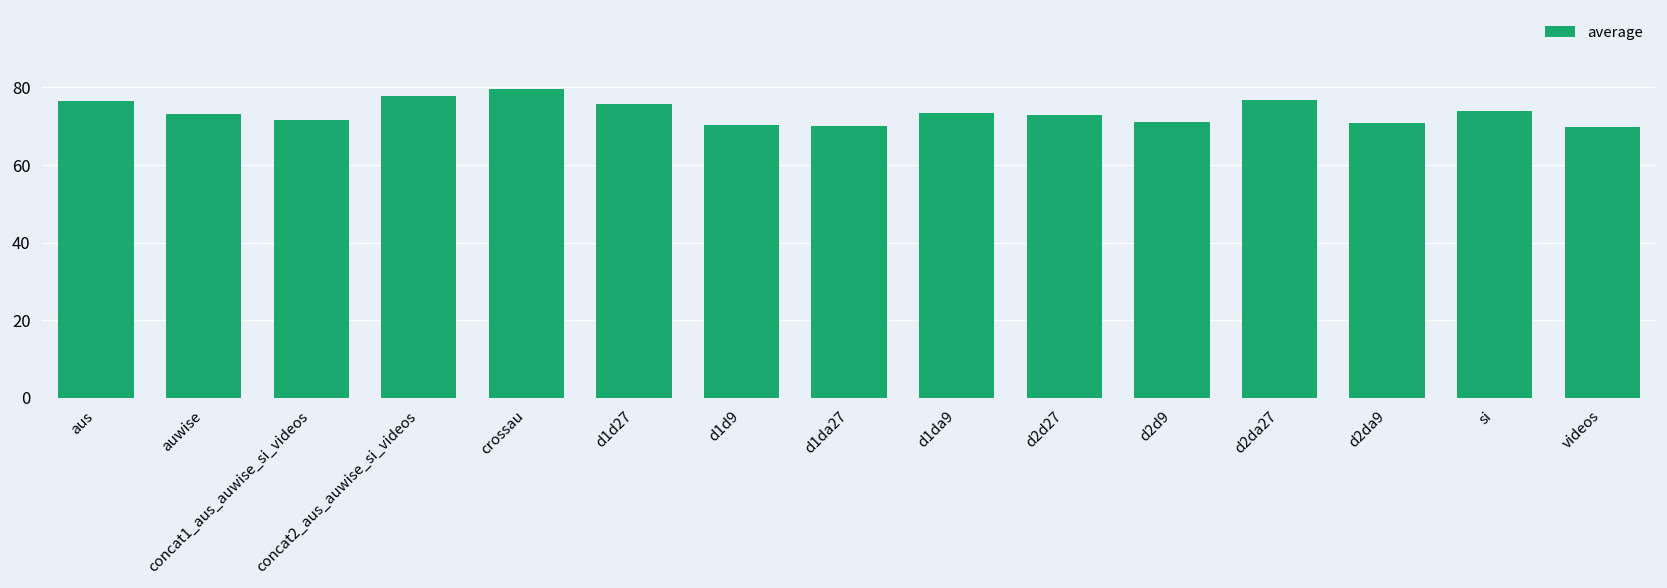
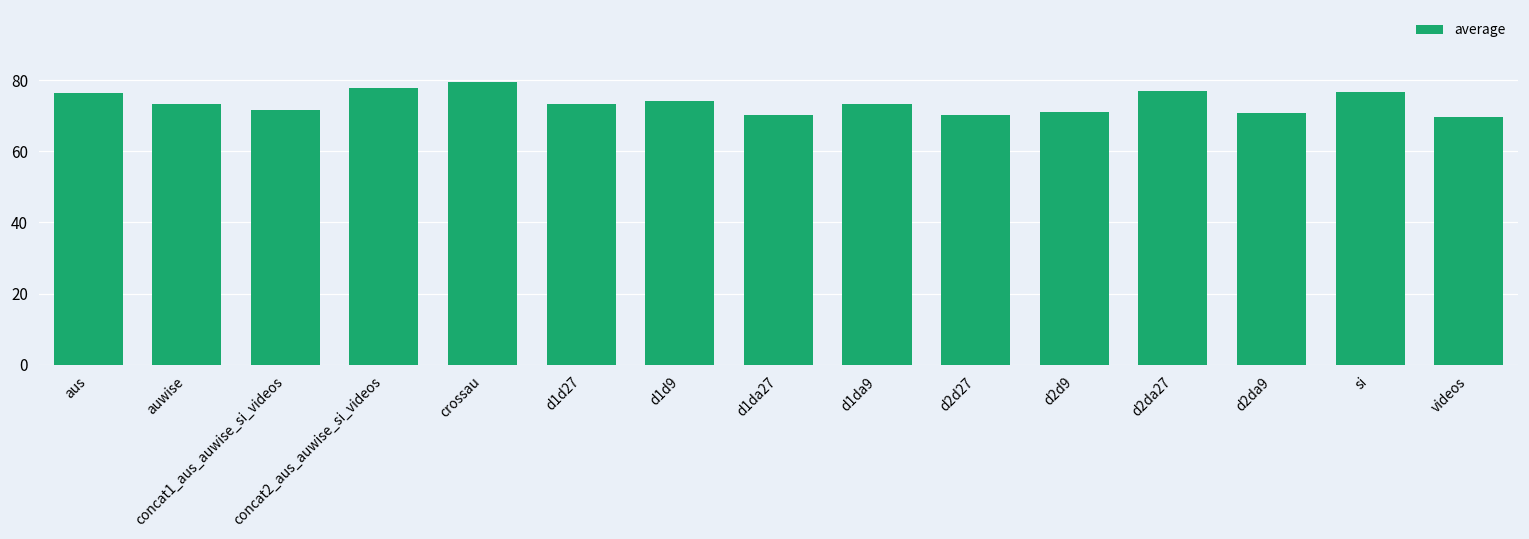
  {
    "aus": 77,
    "auwise": 73,
    "concat1_aus_auwise_si_videos": 72,
    "concat2_aus_auwise_si_videos": 78,
    "crossau": 80,
-   "d1d27": 76,
-   "d1d9": 70,
+   "d1d27": 73,
+   "d1d9": 74,
    "d1da27": 70,
    "d1da9": 73,
-   "d2d27": 73,
+   "d2d27": 70,
    "d2d9": 71,
    "d2da27": 77,
    "d2da9": 71,
-   "si": 74,
+   "si": 77,
    "videos": 70
  }
